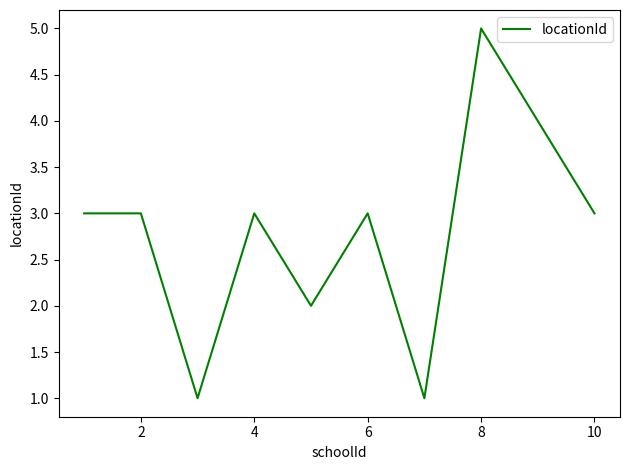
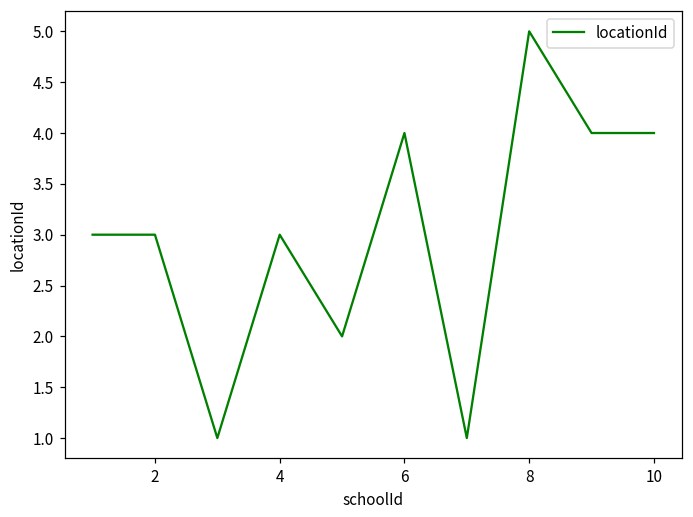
  {
    "2": 3,
    "4": 3,
-   "6": 3,
+   "6": 4,
    "8": 5,
-   "10": 3
+   "10": 4
  }
